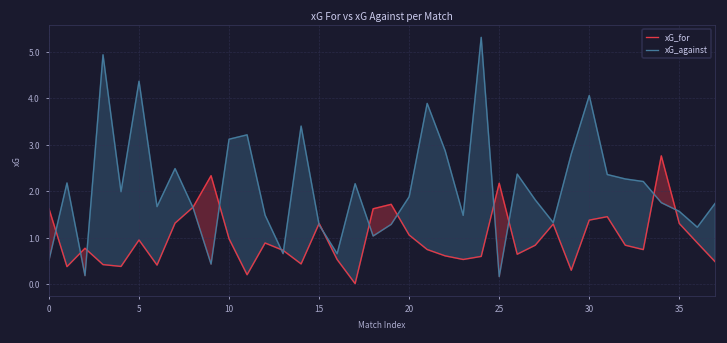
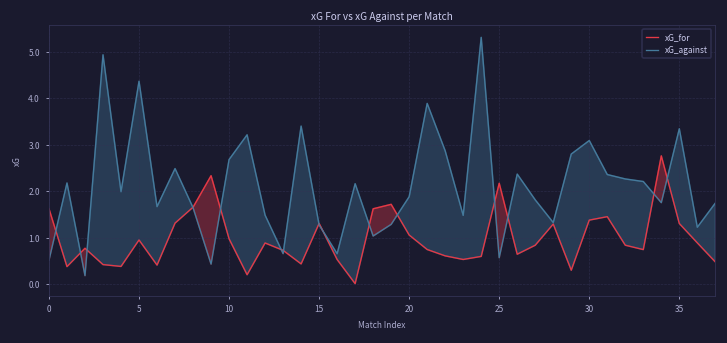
  {
    "xG_for": {
      "0": 1.6,
      "5": 1.0,
      "10": 1.0,
      "20": 1.1,
      "25": 2.2,
      "30": 1.4,
      "35": 1.3
    },
    "xG_against": {
      "0": 0.5,
      "5": 4.4,
-     "10": 3.1,
+     "10": 2.7,
      "20": 1.9,
-     "25": 0.2,
-     "30": 4.1,
-     "35": 1.6
+     "25": 0.6,
+     "30": 3.1,
+     "35": 3.3
    }
  }
